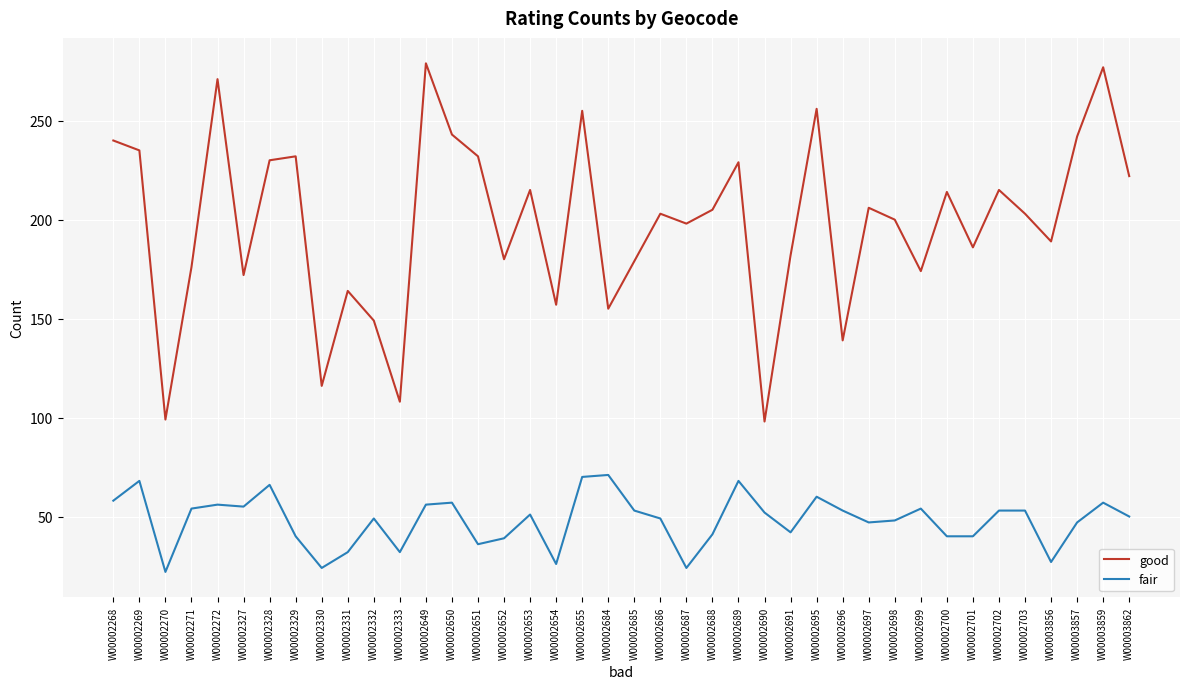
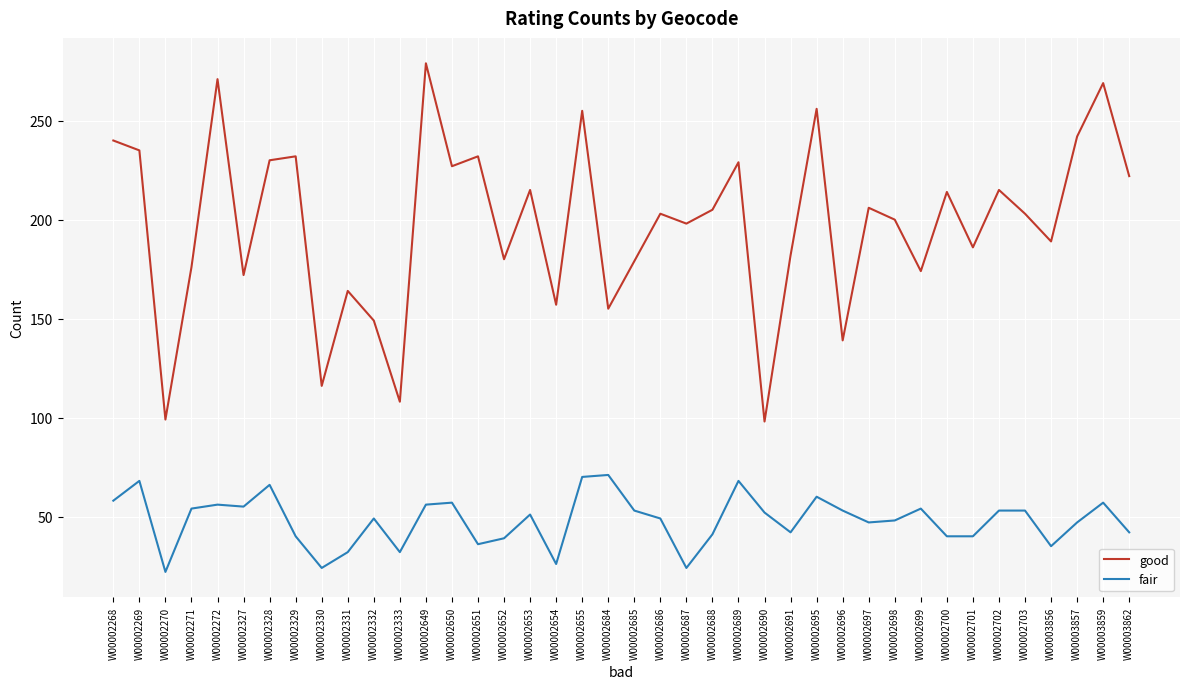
  {
    "good": {
      "W00002268": 240,
      "W00002269": 235,
      "W00002270": 99,
      "W00002271": 176,
      "W00002272": 271,
      "W00002327": 172,
      "W00002328": 230,
      "W00002329": 232,
      "W00002330": 116,
      "W00002331": 164,
      "W00002332": 149,
      "W00002333": 108,
      "W00002649": 279,
-     "W00002650": 243,
+     "W00002650": 227,
      "W00002651": 232,
      "W00002652": 180,
      "W00002653": 215,
      "W00002654": 157,
      "W00002655": 255,
      "W00002684": 155,
      "W00002685": 179,
      "W00002686": 203,
      "W00002687": 198,
      "W00002688": 205,
      "W00002689": 229,
      "W00002690": 98,
      "W00002691": 182,
      "W00002695": 256,
      "W00002696": 139,
      "W00002697": 206,
      "W00002698": 200,
      "W00002699": 174,
      "W00002700": 214,
      "W00002701": 186,
      "W00002702": 215,
      "W00002703": 203,
      "W00003856": 189,
      "W00003857": 242,
-     "W00003859": 277,
+     "W00003859": 269,
      "W00003862": 222
    },
    "fair": {
      "W00002268": 58,
      "W00002269": 68,
      "W00002270": 22,
      "W00002271": 54,
      "W00002272": 56,
      "W00002327": 55,
      "W00002328": 66,
      "W00002329": 40,
      "W00002330": 24,
      "W00002331": 32,
      "W00002332": 49,
      "W00002333": 32,
      "W00002649": 56,
      "W00002650": 57,
      "W00002651": 36,
      "W00002652": 39,
      "W00002653": 51,
      "W00002654": 26,
      "W00002655": 70,
      "W00002684": 71,
      "W00002685": 53,
      "W00002686": 49,
      "W00002687": 24,
      "W00002688": 41,
      "W00002689": 68,
      "W00002690": 52,
      "W00002691": 42,
      "W00002695": 60,
      "W00002696": 53,
      "W00002697": 47,
      "W00002698": 48,
      "W00002699": 54,
      "W00002700": 40,
      "W00002701": 40,
      "W00002702": 53,
      "W00002703": 53,
-     "W00003856": 27,
+     "W00003856": 35,
      "W00003857": 47,
      "W00003859": 57,
-     "W00003862": 50
+     "W00003862": 42
    }
  }
